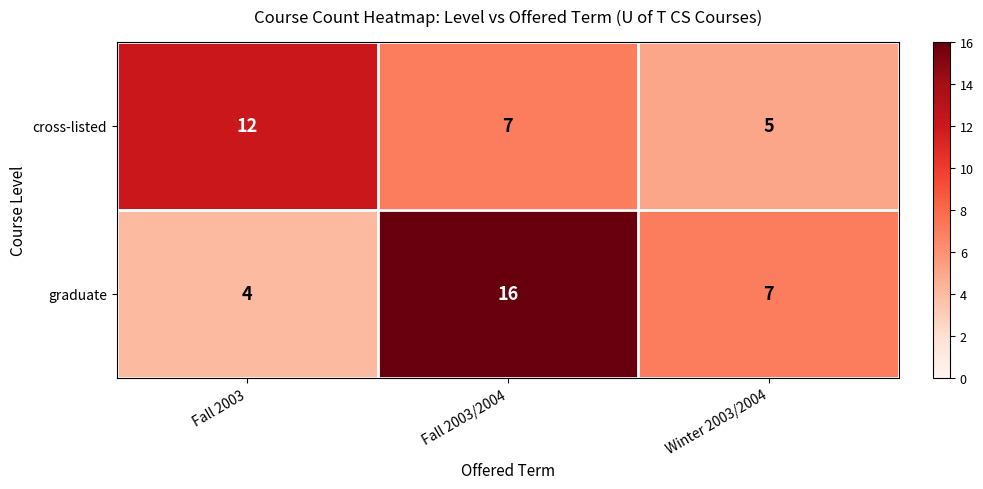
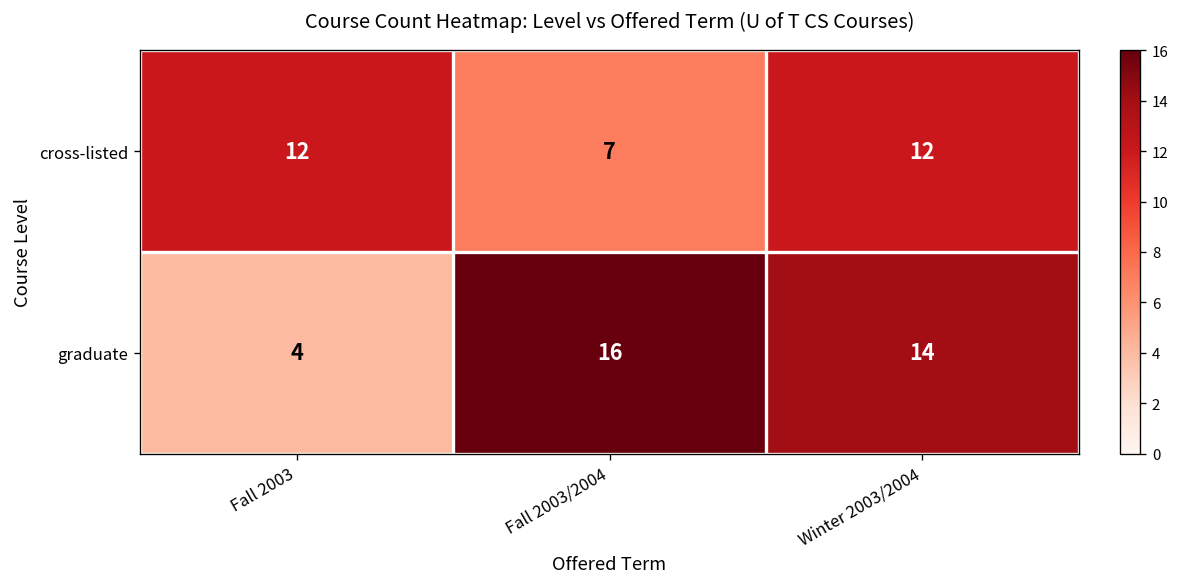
  {
    "cross-listed": {
      "Fall 2003": 12,
      "Fall 2003/2004": 7,
-     "Winter 2003/2004": 5
+     "Winter 2003/2004": 12
    },
    "graduate": {
      "Fall 2003": 4,
      "Fall 2003/2004": 16,
-     "Winter 2003/2004": 7
+     "Winter 2003/2004": 14
    }
  }
